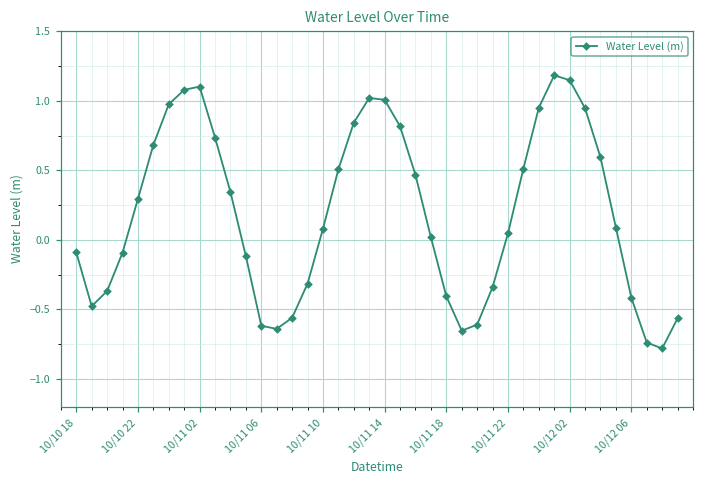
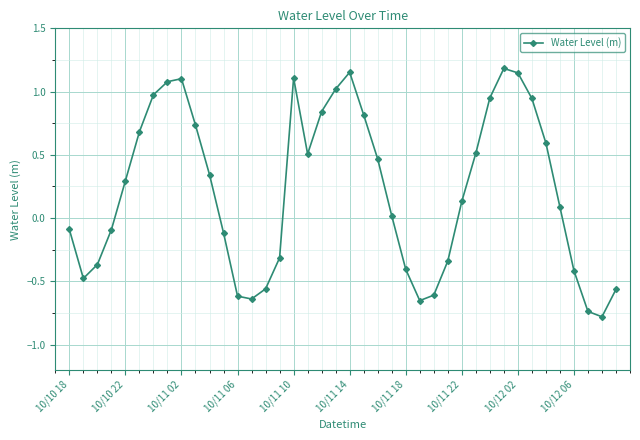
  {
    "10/10 18": -0.09,
    "10/10 22": 0.29,
    "10/11 02": 1.10,
    "10/11 06": -0.62,
-   "10/11 10": 0.08,
-   "10/11 14": 1.01,
+   "10/11 10": 1.11,
+   "10/11 14": 1.15,
    "10/11 18": -0.41,
-   "10/11 22": 0.05,
+   "10/11 22": 0.13,
    "10/12 02": 1.15,
    "10/12 06": -0.42
  }
